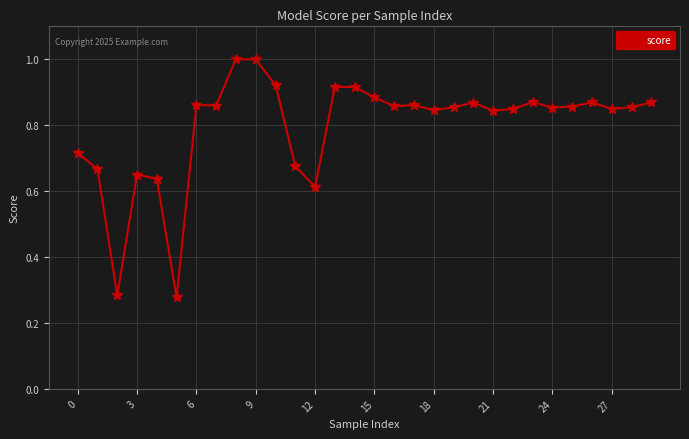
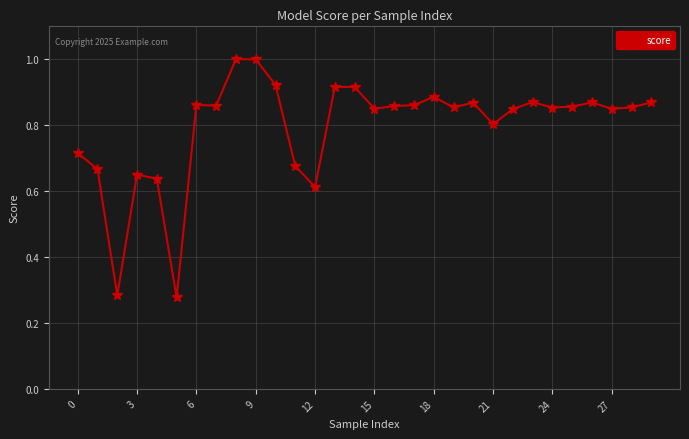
  {
    "0": 0.72,
    "3": 0.65,
    "6": 0.86,
    "9": 1.00,
    "12": 0.61,
-   "15": 0.88,
-   "18": 0.84,
-   "21": 0.84,
+   "15": 0.85,
+   "18": 0.88,
+   "21": 0.80,
    "24": 0.85,
    "27": 0.85
  }
